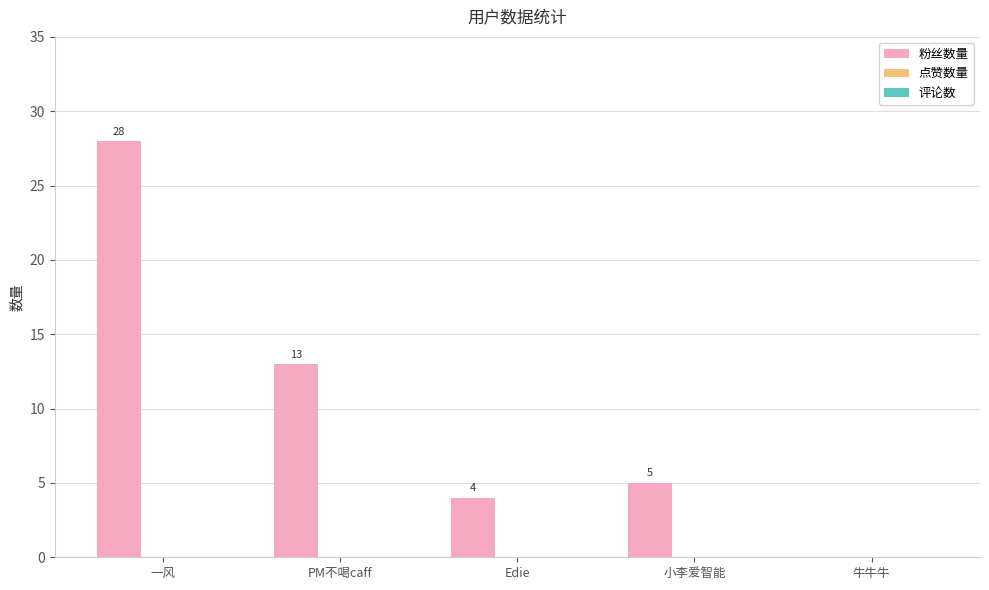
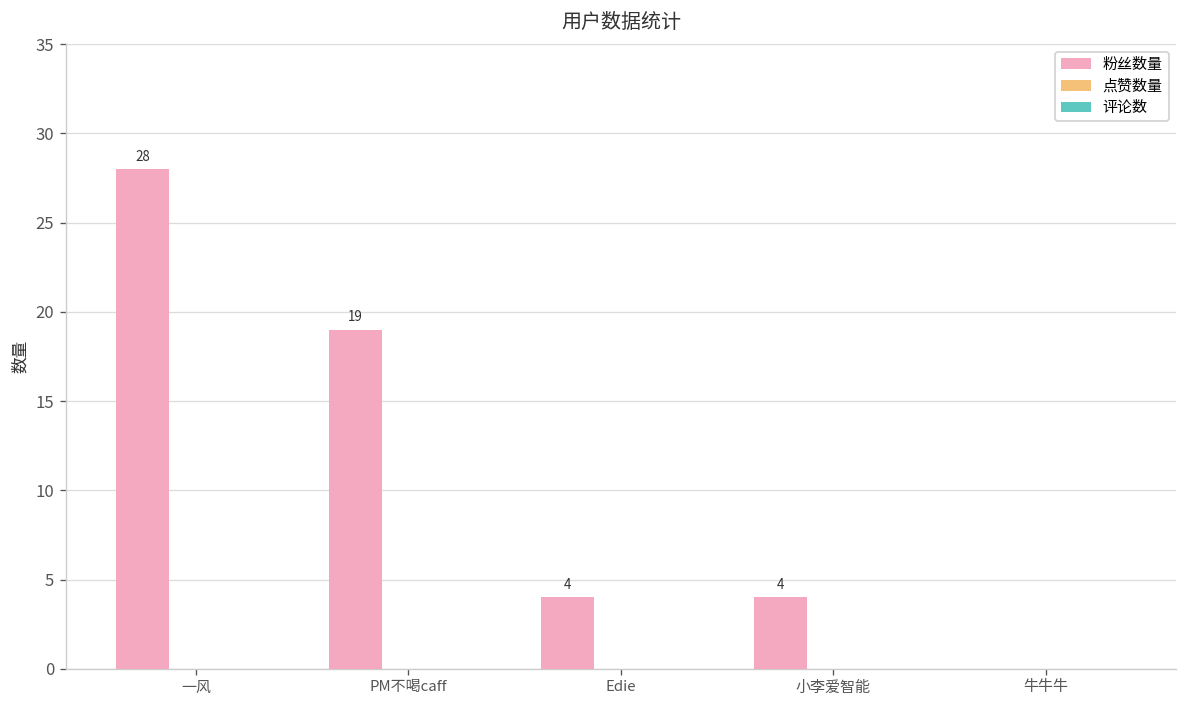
  {
    "粉丝数量": {
      "一风": 28,
-     "PM不喝caff": 13,
+     "PM不喝caff": 19,
      "Edie": 4,
-     "小李爱智能": 5
+     "小李爱智能": 4
    },
    "点赞数量": {
      "一风": 0.0,
      "PM不喝caff": 0.0,
      "Edie": 0.0,
      "小李爱智能": 0.0,
      "牛牛牛": 0.0
    },
    "评论数": {
      "一风": 0.0,
      "PM不喝caff": 0.0,
      "Edie": 0.0,
      "小李爱智能": 0.0,
      "牛牛牛": 0.0
    }
  }
